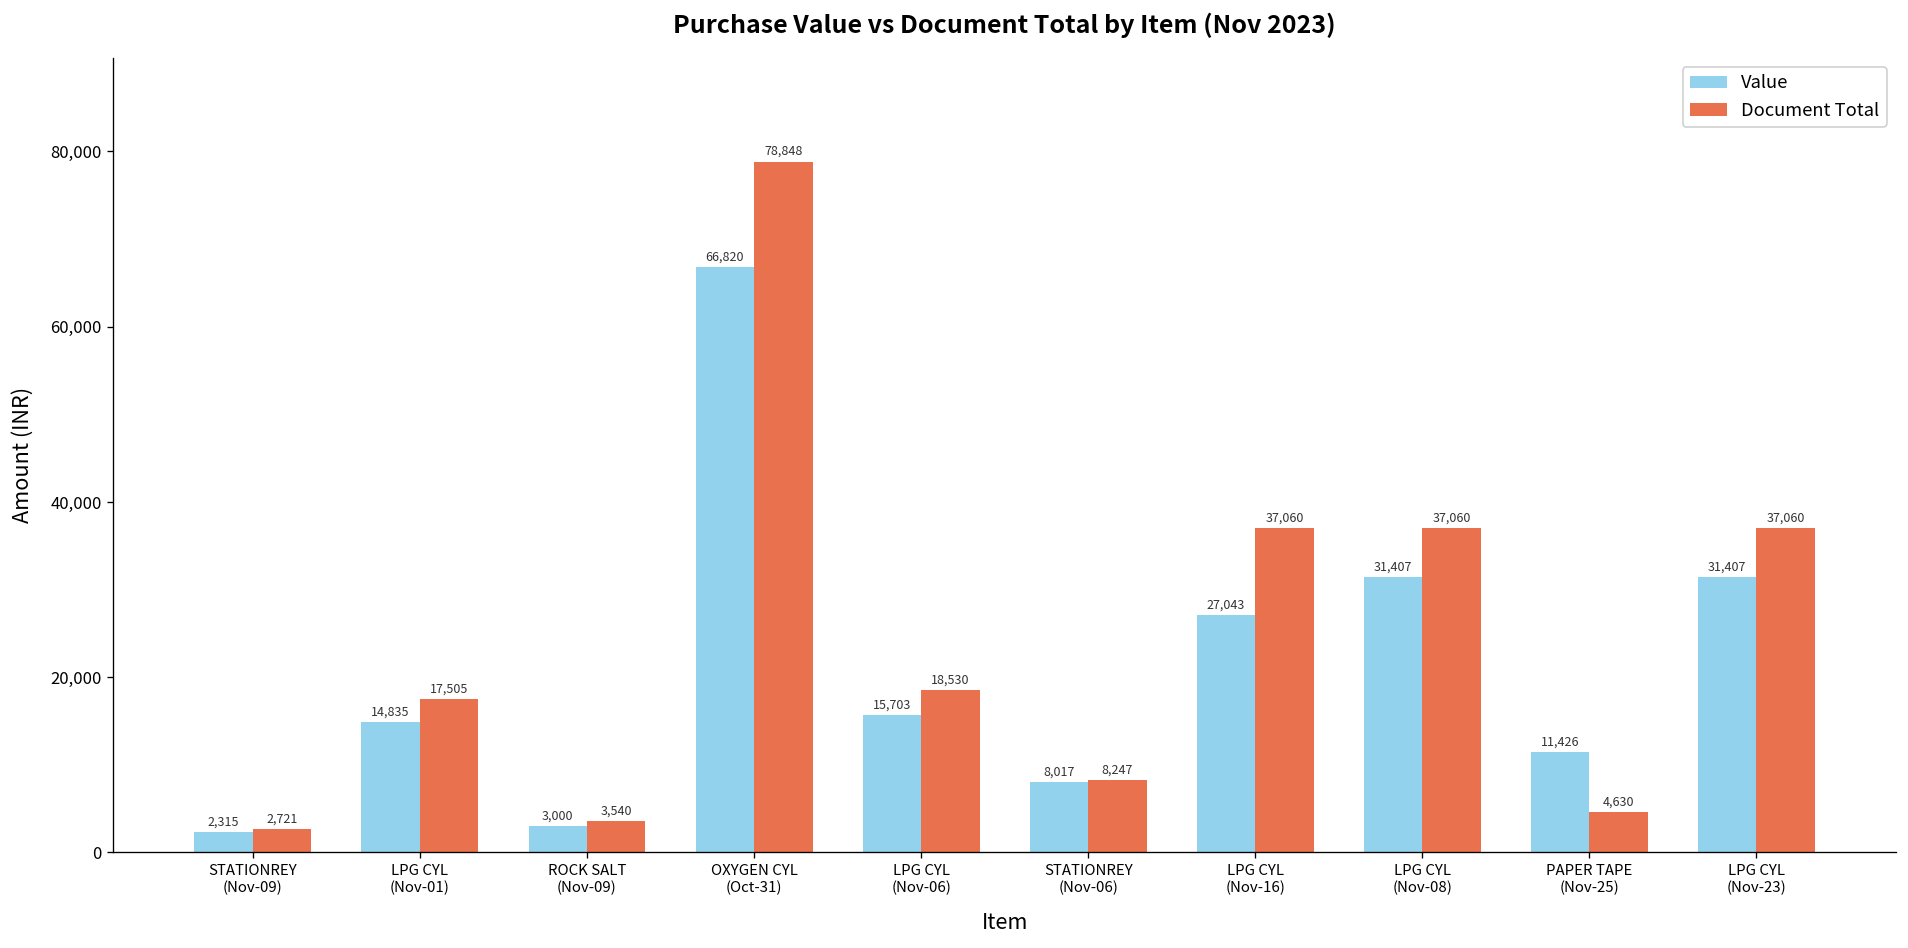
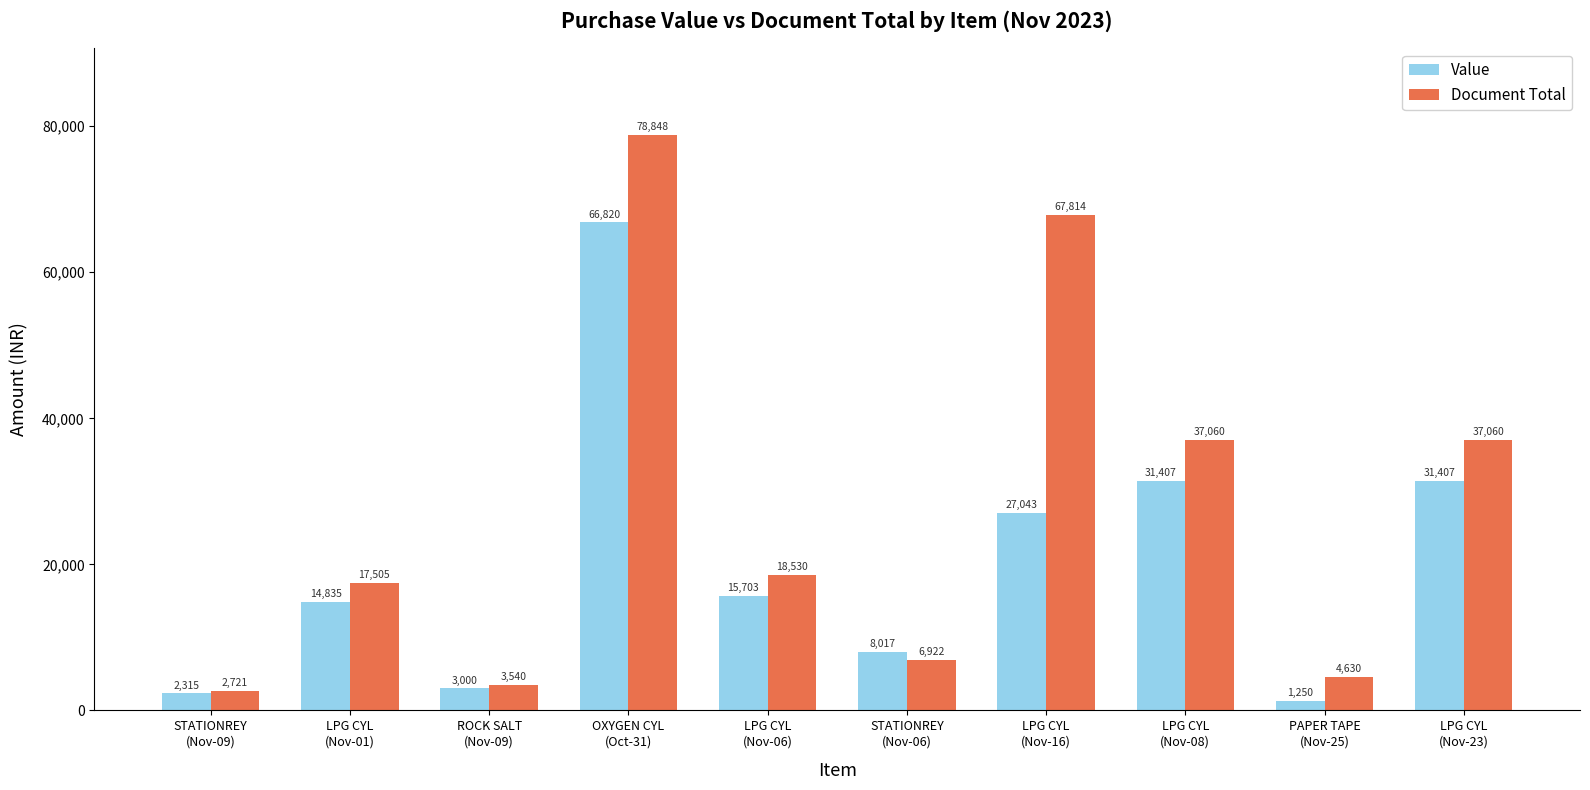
  {
    "Value": {
      "STATIONREY (Nov-09)": "2,315",
      "LPG CYL (Nov-01)": "14,835",
      "ROCK SALT (Nov-09)": "3,000",
      "OXYGEN CYL (Oct-31)": "66,820",
      "LPG CYL (Nov-06)": "15,703",
      "STATIONREY (Nov-06)": "8,017",
      "LPG CYL (Nov-16)": "27,043",
      "LPG CYL (Nov-08)": "31,407",
-     "PAPER TAPE (Nov-25)": "11,426",
+     "PAPER TAPE (Nov-25)": "1,250",
      "LPG CYL (Nov-23)": "31,407"
    },
    "Document Total": {
      "STATIONREY (Nov-09)": "2,721",
      "LPG CYL (Nov-01)": "17,505",
      "ROCK SALT (Nov-09)": "3,540",
      "OXYGEN CYL (Oct-31)": "78,848",
      "LPG CYL (Nov-06)": "18,530",
-     "STATIONREY (Nov-06)": "8,247",
-     "LPG CYL (Nov-16)": "37,060",
+     "STATIONREY (Nov-06)": "6,922",
+     "LPG CYL (Nov-16)": "67,814",
      "LPG CYL (Nov-08)": "37,060",
      "PAPER TAPE (Nov-25)": "4,630",
      "LPG CYL (Nov-23)": "37,060"
    }
  }
